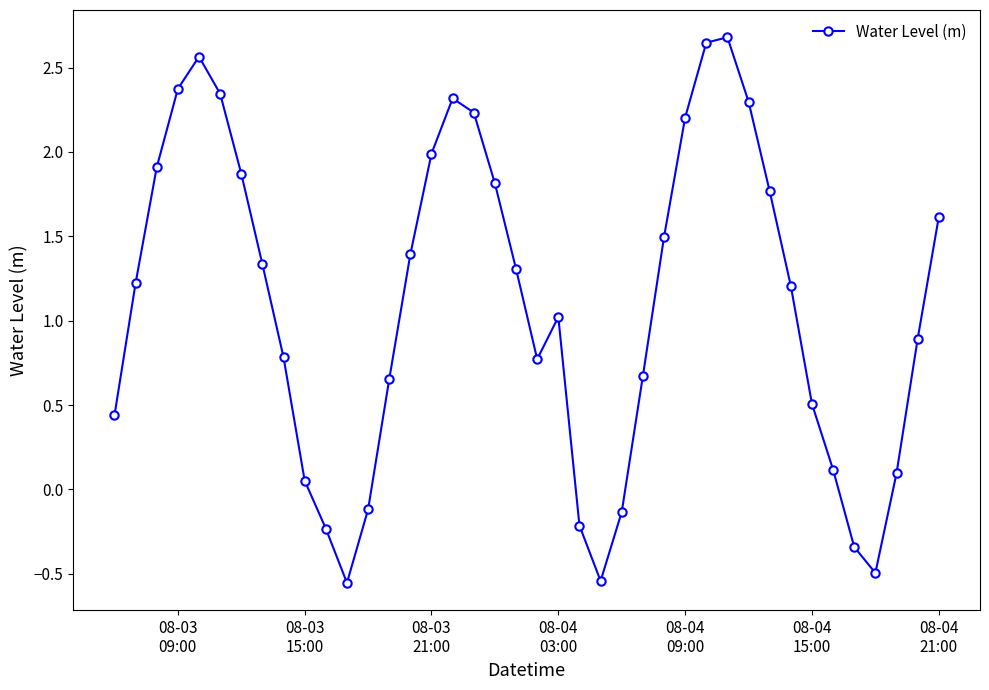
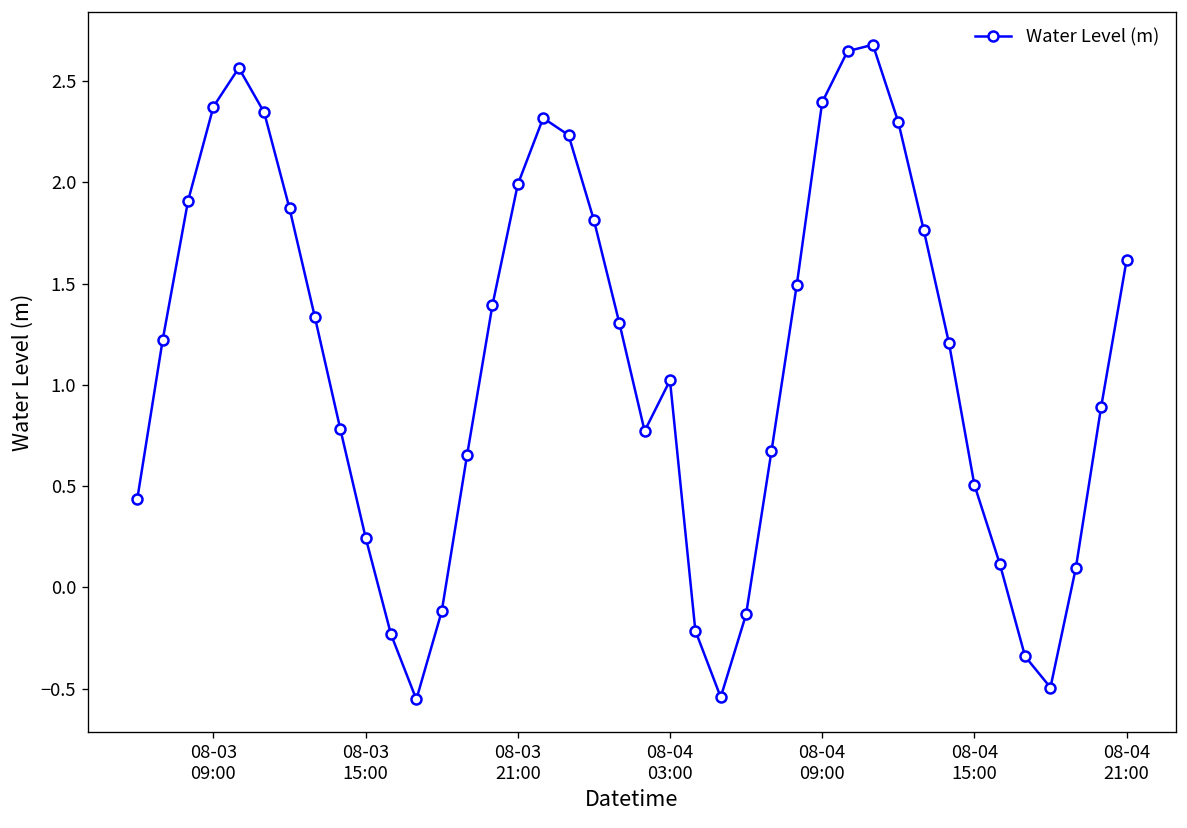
  {
    "08-03 09:00": 2.37,
-   "08-03 15:00": 0.05,
+   "08-03 15:00": 0.25,
    "08-03 21:00": 1.99,
    "08-04 03:00": 1.02,
-   "08-04 09:00": 2.20,
+   "08-04 09:00": 2.40,
    "08-04 15:00": 0.51,
    "08-04 21:00": 1.61
  }
